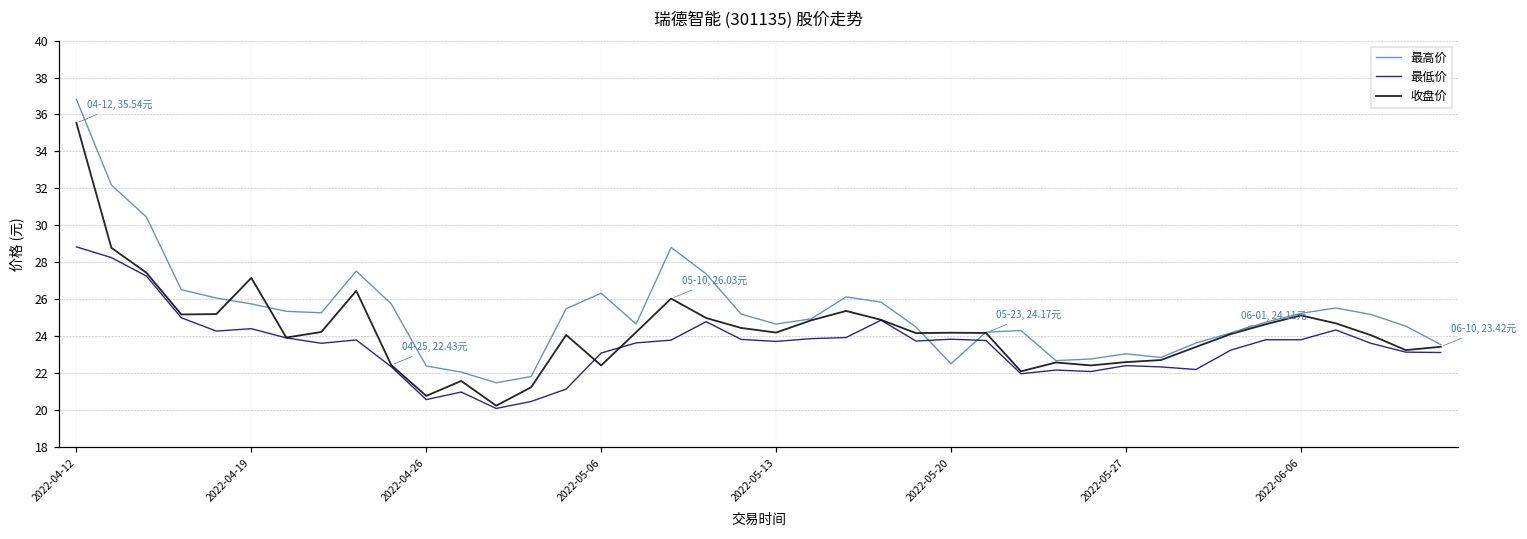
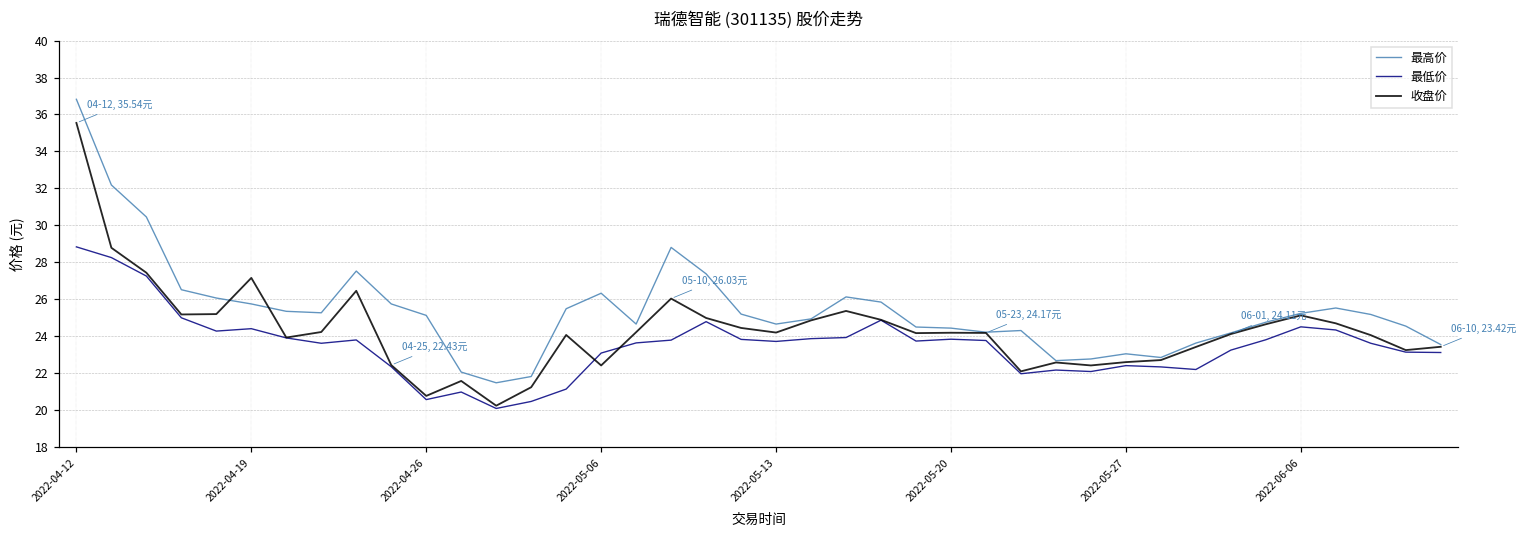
  {
    "最高价": {
      "2022-04-19": "25.7",
-     "2022-04-26": "22.4",
+     "2022-04-26": "25.1",
      "2022-05-06": "26.3",
      "2022-05-13": "24.7",
-     "2022-05-20": "22.5",
+     "2022-05-20": "24.4",
      "2022-05-27": "23.0"
    },
    "最低价": {
      "2022-04-12": "28.8",
      "2022-04-19": "24.4",
      "2022-04-26": "20.6",
      "2022-05-06": "23.1",
      "2022-05-13": "23.7",
      "2022-05-20": "23.8",
      "2022-05-27": "22.4",
-     "2022-06-06": "23.8"
+     "2022-06-06": "24.5"
    },
    "收盘价": {
      "2022-04-12": "35.54元"
    }
  }
